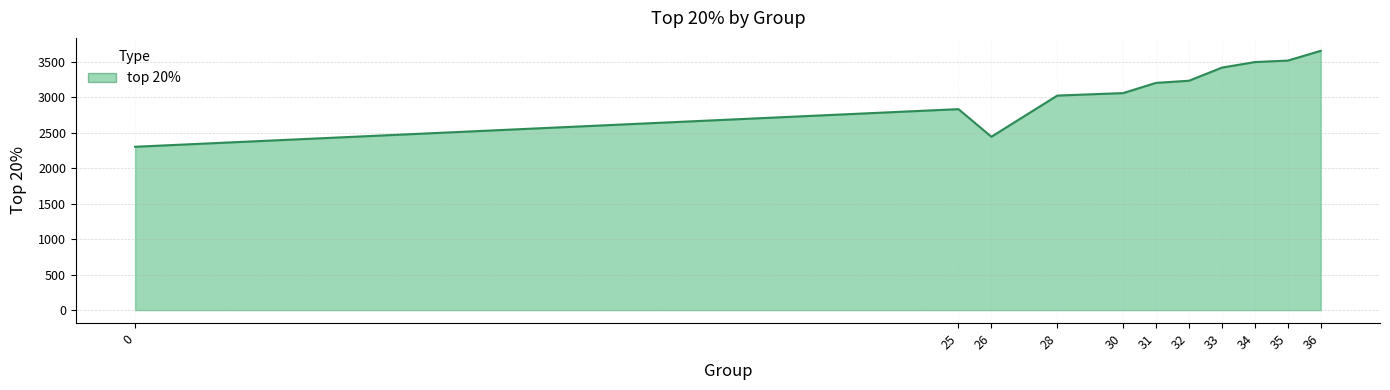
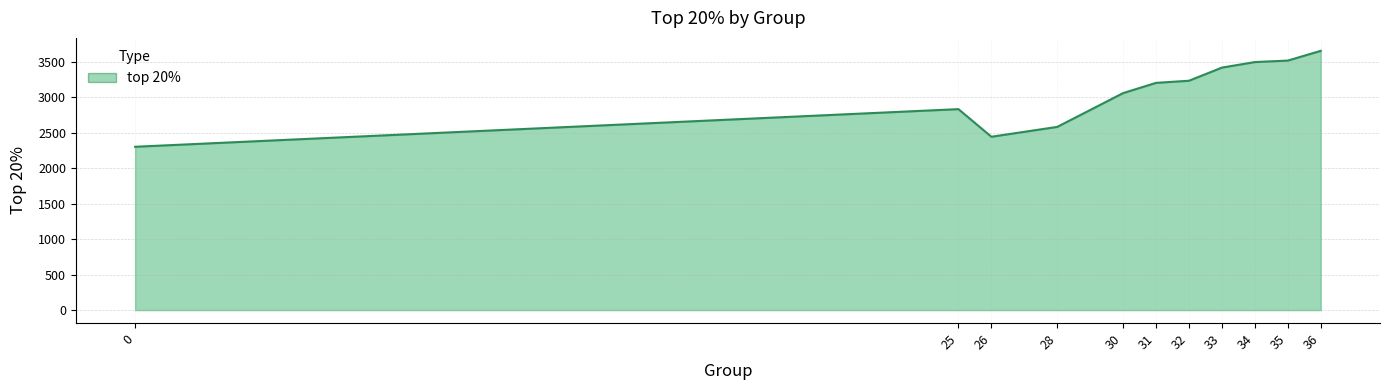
  {
    "0": 2300,
    "25": 2800,
    "26": 2400,
-   "28": 3000,
+   "28": 2600,
    "30": 3100,
    "31": 3200,
    "32": 3200,
    "33": 3400,
    "34": 3500,
    "35": 3500,
    "36": 3700
  }
